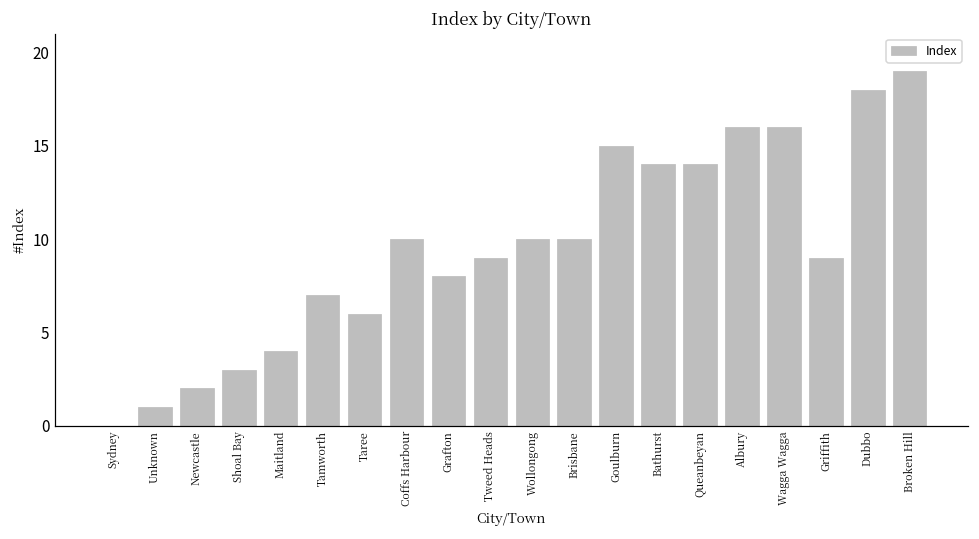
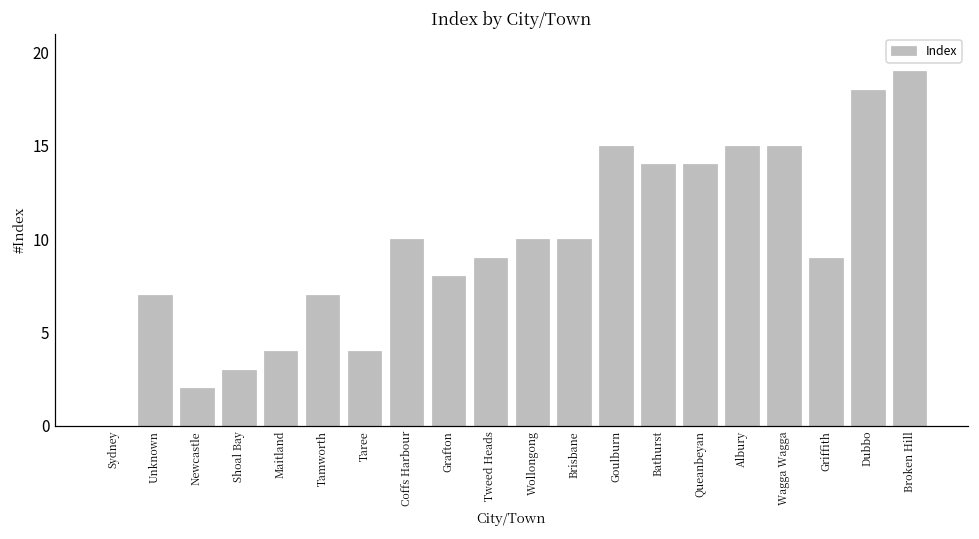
  {
    "Sydney": 0,
-   "Unknown": 1,
+   "Unknown": 7,
    "Newcastle": 2,
    "Shoal Bay": 3,
    "Maitland": 4,
    "Tamworth": 7,
-   "Taree": 6,
+   "Taree": 4,
    "Coffs Harbour": 10,
    "Grafton": 8,
    "Tweed Heads": 9,
    "Wollongong": 10,
    "Brisbane": 10,
    "Goulburn": 15,
    "Bathurst": 14,
    "Queanbeyan": 14,
-   "Albury": 16,
-   "Wagga Wagga": 16,
+   "Albury": 15,
+   "Wagga Wagga": 15,
    "Griffith": 9,
    "Dubbo": 18,
    "Broken Hill": 19
  }
